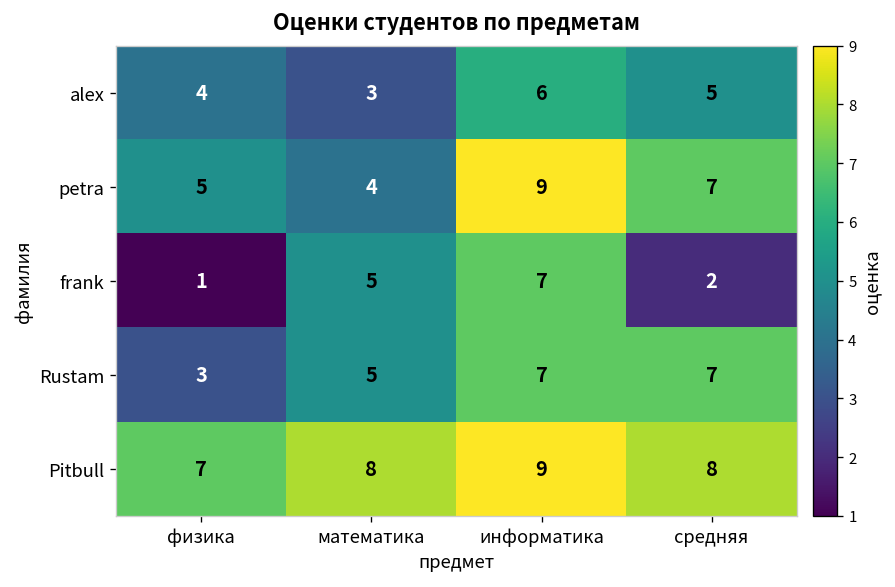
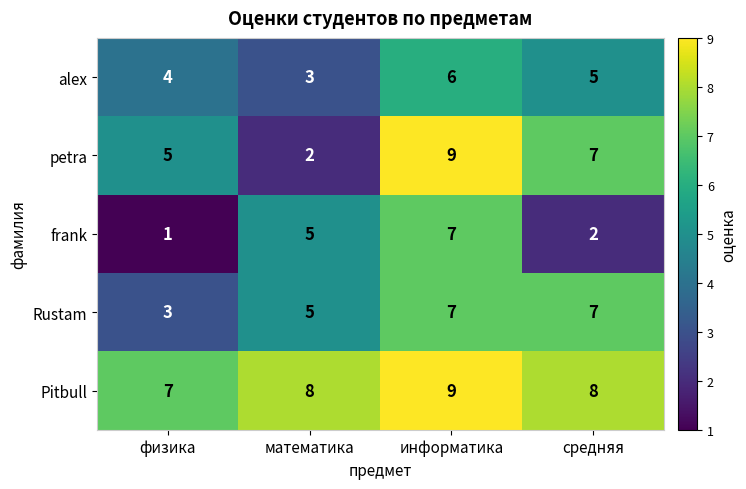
  {
    "alex": {
      "физика": 4,
      "математика": 3,
      "информатика": 6,
      "средняя": 5
    },
    "petra": {
      "физика": 5,
-     "математика": 4,
+     "математика": 2,
      "информатика": 9,
      "средняя": 7
    },
    "frank": {
      "физика": 1,
      "математика": 5,
      "информатика": 7,
      "средняя": 2
    },
    "Rustam": {
      "физика": 3,
      "математика": 5,
      "информатика": 7,
      "средняя": 7
    },
    "Pitbull": {
      "физика": 7,
      "математика": 8,
      "информатика": 9,
      "средняя": 8
    }
  }
